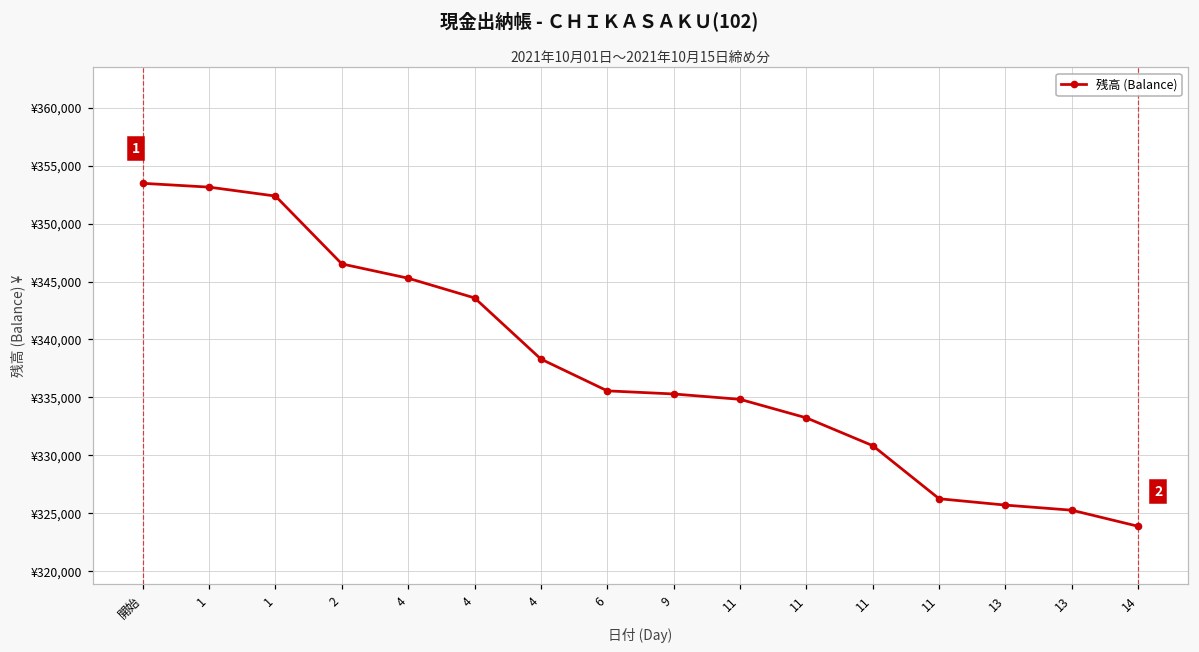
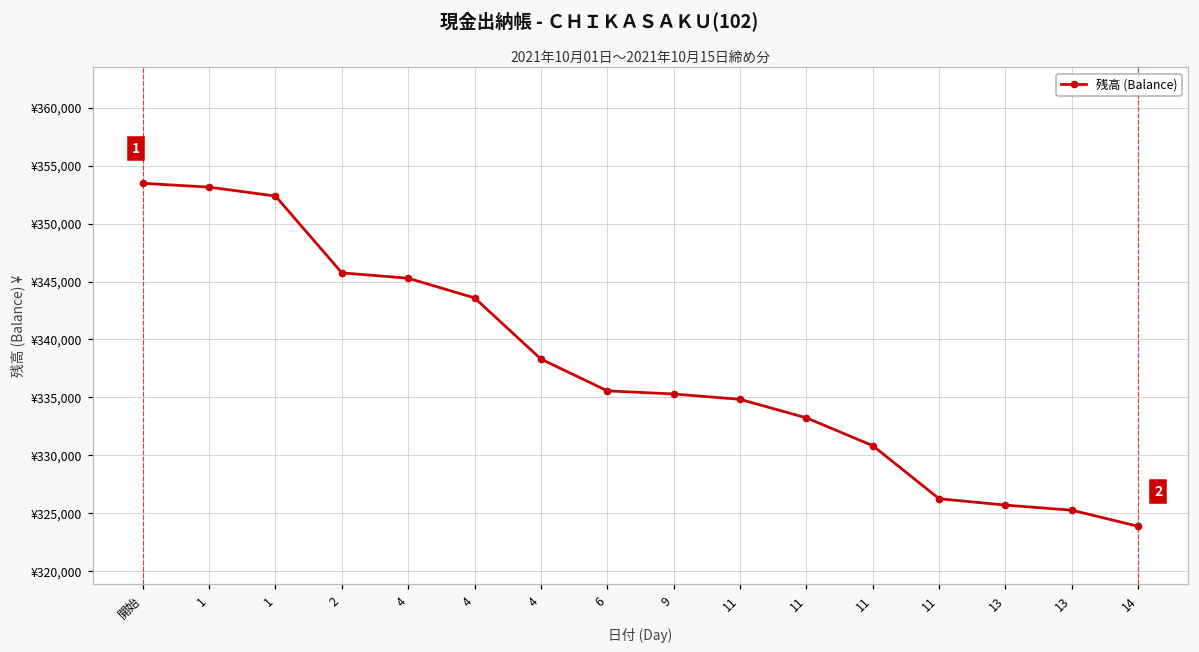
  {
    "開始": "¥353,500",
-   "2": "¥346,500",
+   "2": "¥345,700",
    "6": "¥335,600",
    "9": "¥335,300",
    "14": "¥323,900"
  }
